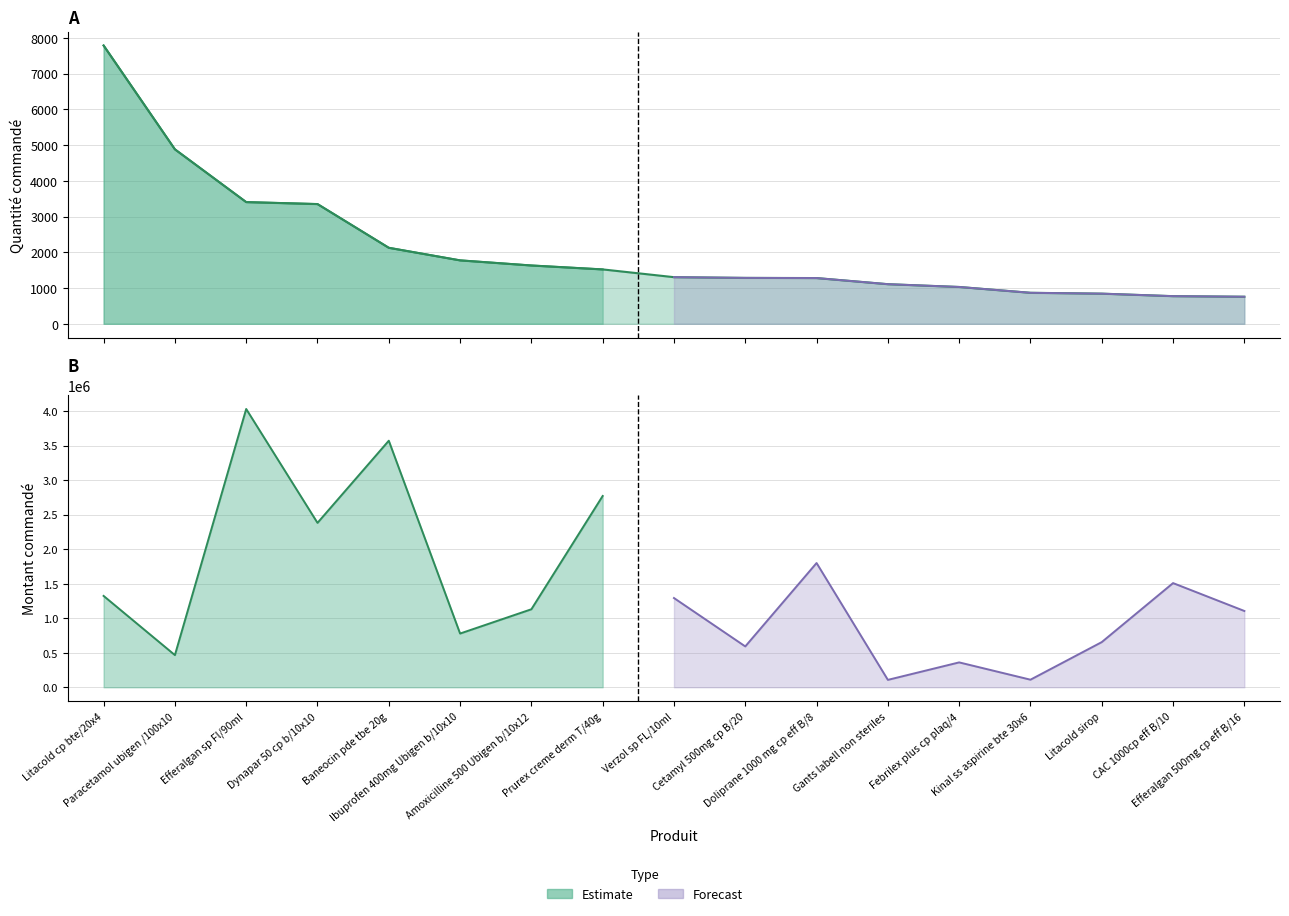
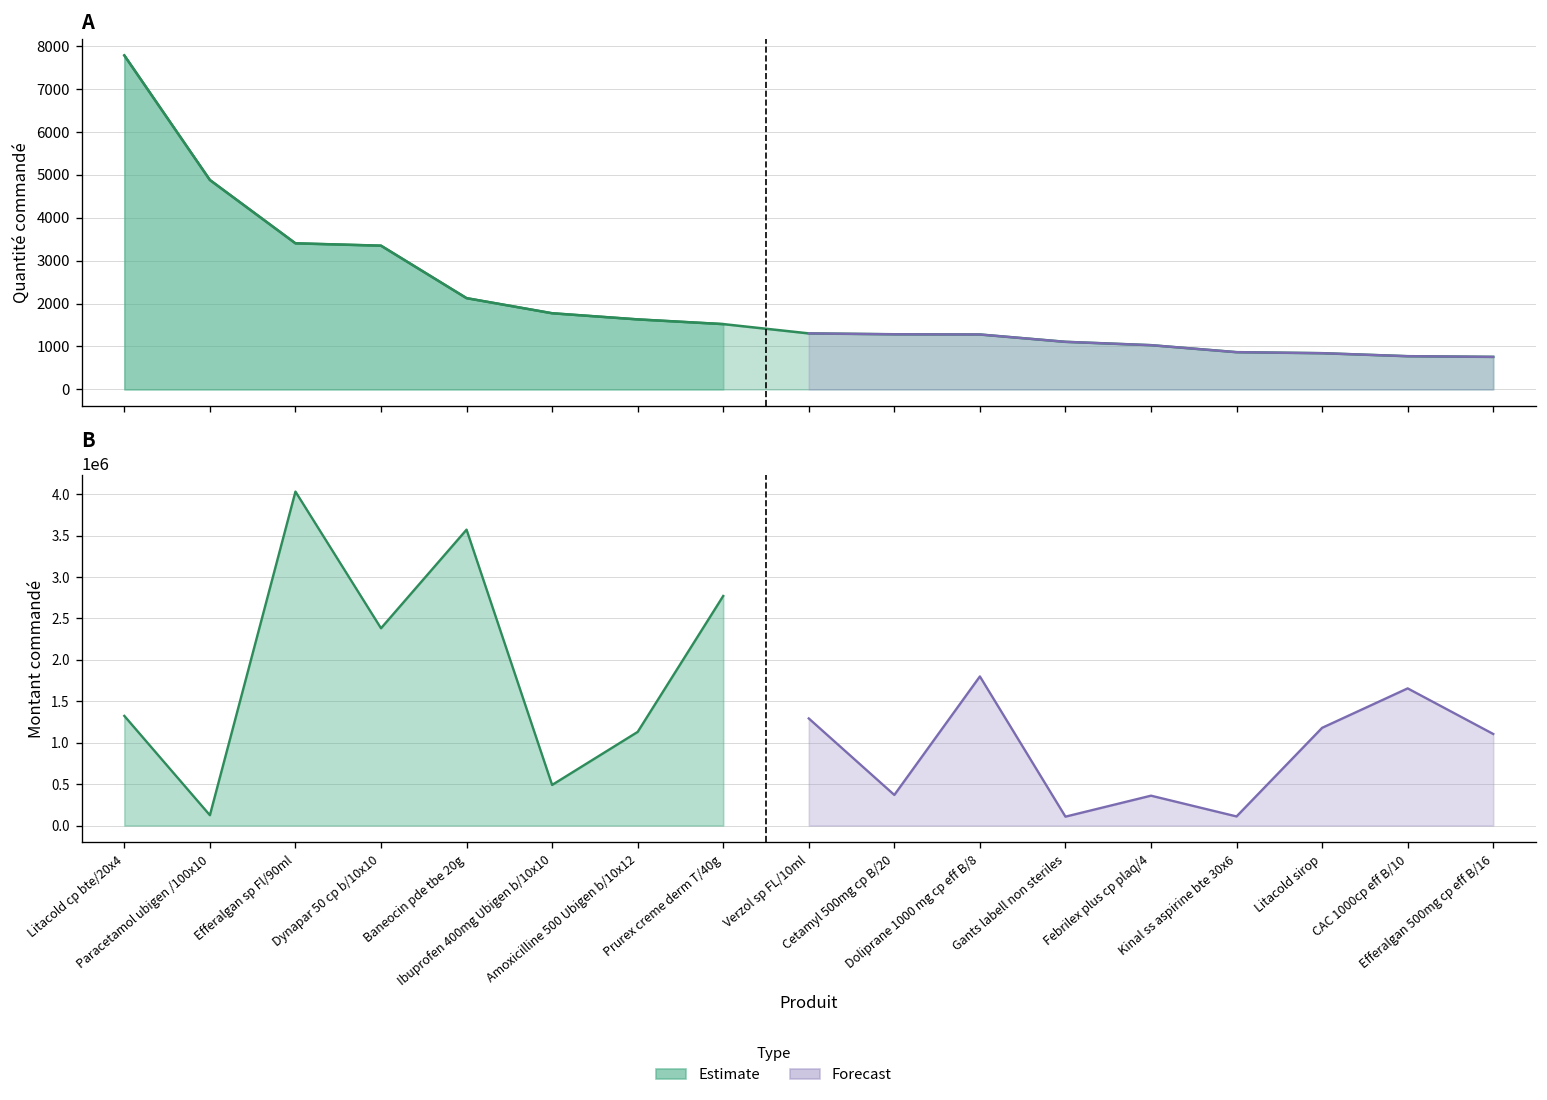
  {
    "B": {
      "Estimate": {
        "Litacold cp bte/20x4": 1300000,
-       "Paracetamol ubigen /100x10": 500000,
+       "Paracetamol ubigen /100x10": 100000,
        "Efferalgan sp Fl/90ml": 4000000,
        "Dynapar 50 cp b/10x10": 2400000,
        "Baneocin pde tbe 20g": 3600000,
-       "Ibuprofen 400mg Ubigen b/10x10": 800000,
+       "Ibuprofen 400mg Ubigen b/10x10": 500000,
        "Amoxicilline 500 Ubigen b/10x12": 1100000,
        "Prurex creme derm T/40g": 2800000
      },
      "Forecast": {
        "Verzol sp FL/10ml": 1300000,
-       "Cetamyl 500mg cp B/20": 600000,
+       "Cetamyl 500mg cp B/20": 400000,
        "Doliprane 1000 mg cp eff B/8": 1800000,
        "Gants labell non steriles": 100000,
        "Febrilex plus cp plaq/4": 400000,
        "Kinal ss aspirine bte 30x6": 100000,
-       "Litacold sirop": 700000,
-       "CAC 1000cp eff B/10": 1500000,
+       "Litacold sirop": 1200000,
+       "CAC 1000cp eff B/10": 1700000,
        "Efferalgan 500mg cp eff B/16": 1100000
      }
    }
  }
